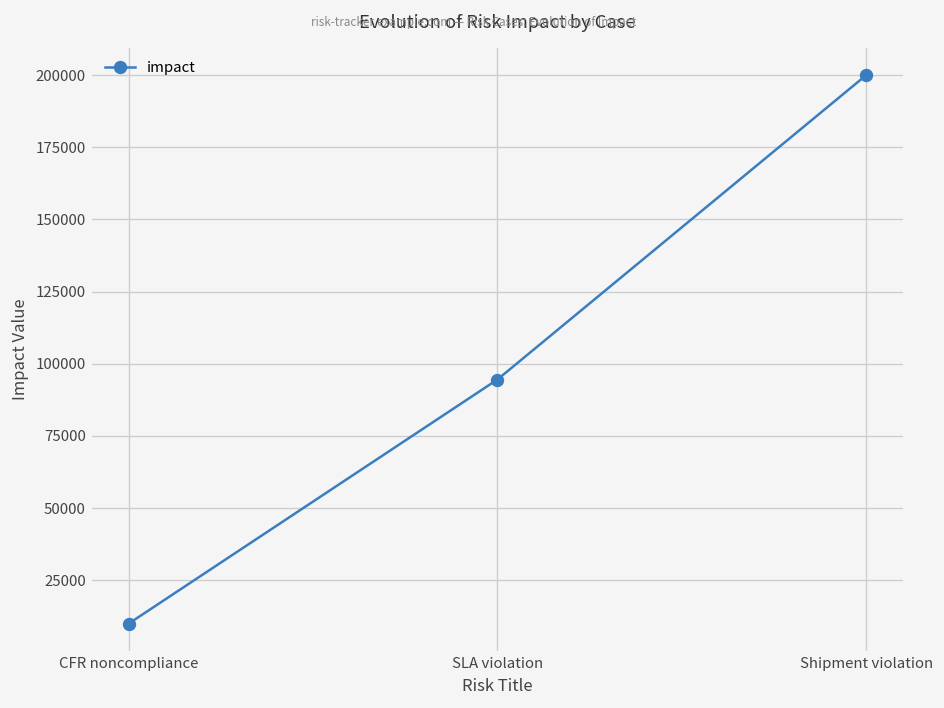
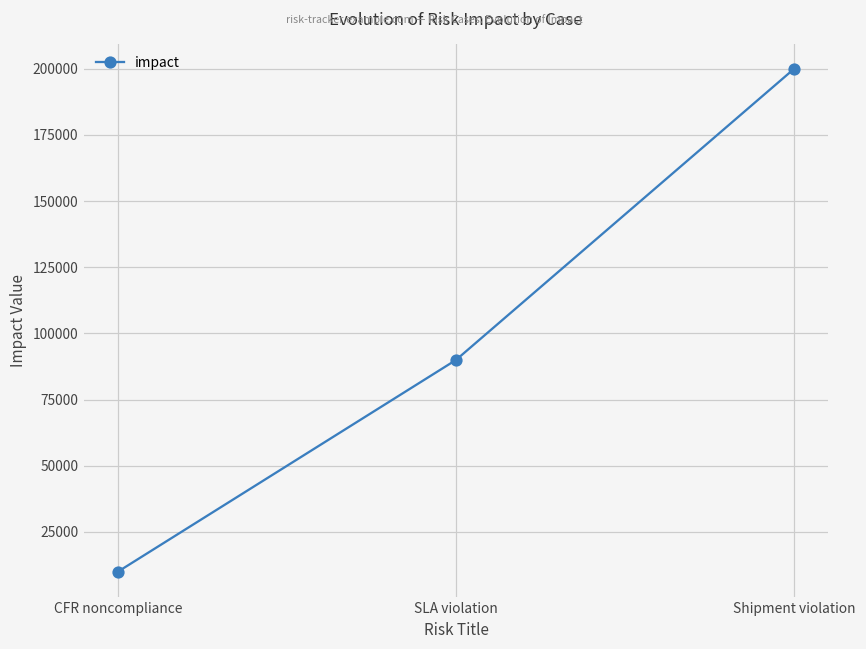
  {
    "CFR noncompliance": 10000,
-   "SLA violation": 95000,
+   "SLA violation": 90000,
    "Shipment violation": 200000
  }
